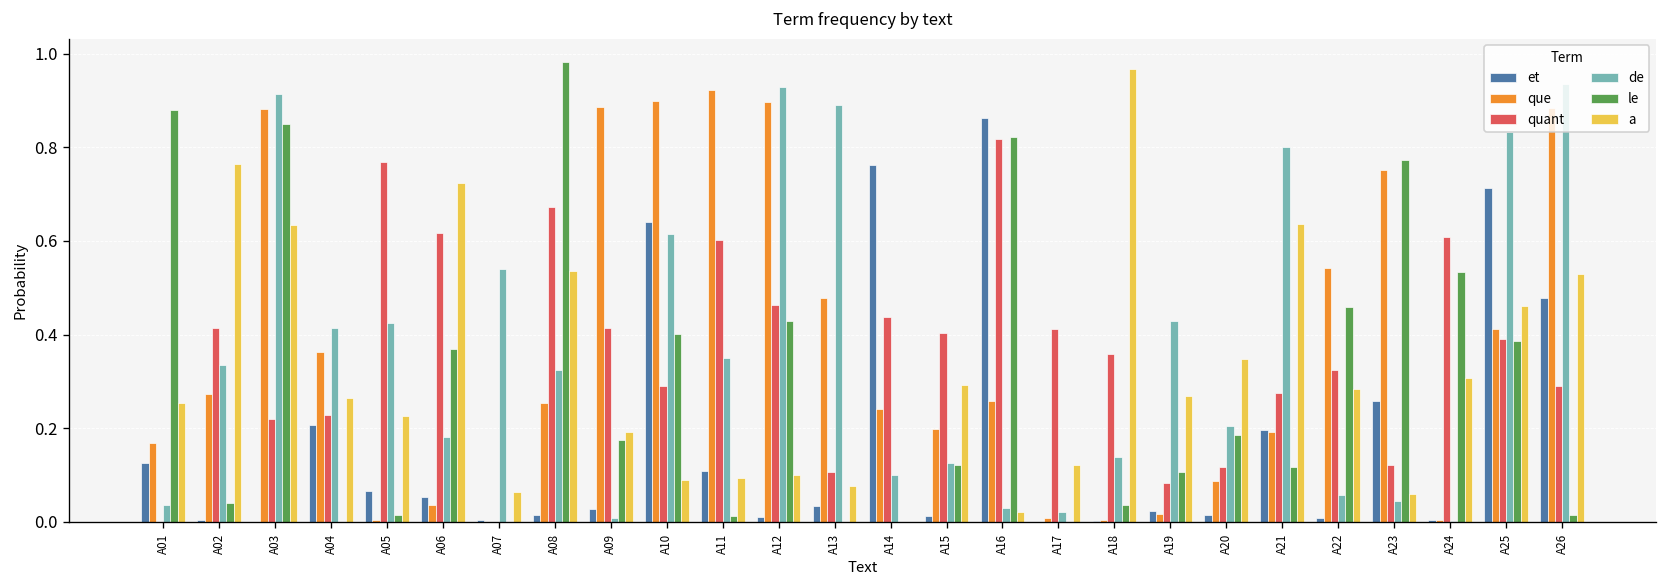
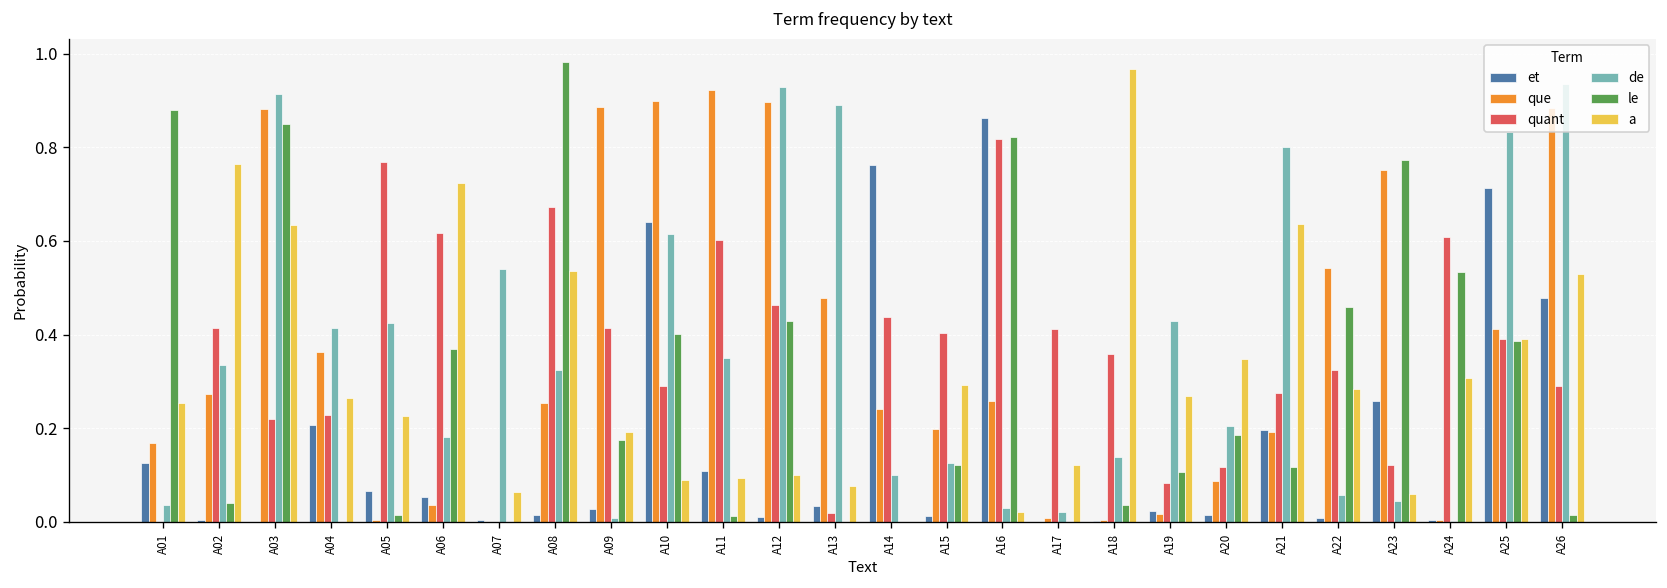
  {
    "et": {
      "A01": 0.13,
      "A04": 0.21,
      "A05": 0.07,
      "A06": 0.05,
      "A08": 0.01,
      "A09": 0.03,
      "A10": 0.64,
      "A11": 0.11,
      "A12": 0.01,
      "A13": 0.03,
      "A14": 0.76,
      "A15": 0.01,
      "A16": 0.86,
      "A19": 0.02,
      "A20": 0.02,
      "A21": 0.20,
      "A22": 0.01,
      "A23": 0.26,
      "A25": 0.71,
      "A26": 0.48
    },
    "que": {
      "A01": 0.17,
      "A02": 0.27,
      "A03": 0.88,
      "A04": 0.36,
      "A06": 0.04,
      "A08": 0.25,
      "A09": 0.89,
      "A10": 0.90,
      "A11": 0.92,
      "A12": 0.90,
      "A13": 0.48,
      "A14": 0.24,
      "A15": 0.20,
      "A16": 0.26,
      "A17": 0.01,
      "A19": 0.02,
      "A20": 0.09,
      "A21": 0.19,
      "A22": 0.54,
      "A23": 0.75,
      "A25": 0.41
    },
    "quant": {
      "A02": 0.41,
      "A03": 0.22,
      "A04": 0.23,
      "A05": 0.77,
      "A06": 0.62,
      "A07": 0.00,
      "A08": 0.67,
      "A09": 0.41,
      "A10": 0.29,
      "A11": 0.60,
      "A12": 0.46,
-     "A13": 0.11,
+     "A13": 0.02,
      "A14": 0.44,
      "A15": 0.40,
      "A16": 0.82,
      "A17": 0.41,
      "A18": 0.36,
      "A19": 0.08,
      "A20": 0.12,
      "A21": 0.27,
      "A22": 0.33,
      "A23": 0.12,
      "A24": 0.61,
      "A25": 0.39,
      "A26": 0.29
    },
    "de": {
      "A01": 0.04,
      "A02": 0.34,
      "A03": 0.91,
      "A04": 0.41,
      "A05": 0.43,
      "A06": 0.18,
      "A07": 0.54,
      "A08": 0.32,
      "A09": 0.01,
      "A10": 0.61,
      "A11": 0.35,
      "A12": 0.93,
      "A13": 0.89,
      "A14": 0.10,
      "A15": 0.13,
      "A16": 0.03,
      "A17": 0.02,
      "A18": 0.14,
      "A19": 0.43,
      "A20": 0.20,
      "A21": 0.80,
      "A22": 0.06,
      "A23": 0.05,
      "A25": 0.83
    },
    "le": {
      "A01": 0.88,
      "A02": 0.04,
      "A03": 0.85,
      "A05": 0.01,
      "A06": 0.37,
      "A08": 0.98,
      "A09": 0.18,
      "A10": 0.40,
      "A11": 0.01,
      "A12": 0.43,
      "A14": 0.00,
      "A15": 0.12,
      "A16": 0.82,
      "A17": 0.00,
      "A18": 0.04,
      "A19": 0.11,
      "A20": 0.19,
      "A21": 0.12,
      "A22": 0.46,
      "A23": 0.77,
      "A24": 0.53,
      "A25": 0.39,
      "A26": 0.02
    },
    "a": {
      "A01": 0.25,
      "A02": 0.77,
      "A03": 0.63,
      "A04": 0.26,
      "A05": 0.23,
      "A06": 0.72,
      "A07": 0.06,
      "A08": 0.54,
      "A09": 0.19,
      "A10": 0.09,
      "A11": 0.09,
      "A12": 0.10,
      "A13": 0.08,
      "A14": 0.00,
      "A15": 0.29,
      "A16": 0.02,
      "A17": 0.12,
      "A18": 0.97,
      "A19": 0.27,
      "A20": 0.35,
      "A21": 0.64,
      "A22": 0.28,
      "A23": 0.06,
      "A24": 0.31,
-     "A25": 0.46,
+     "A25": 0.39,
      "A26": 0.53
    }
  }
